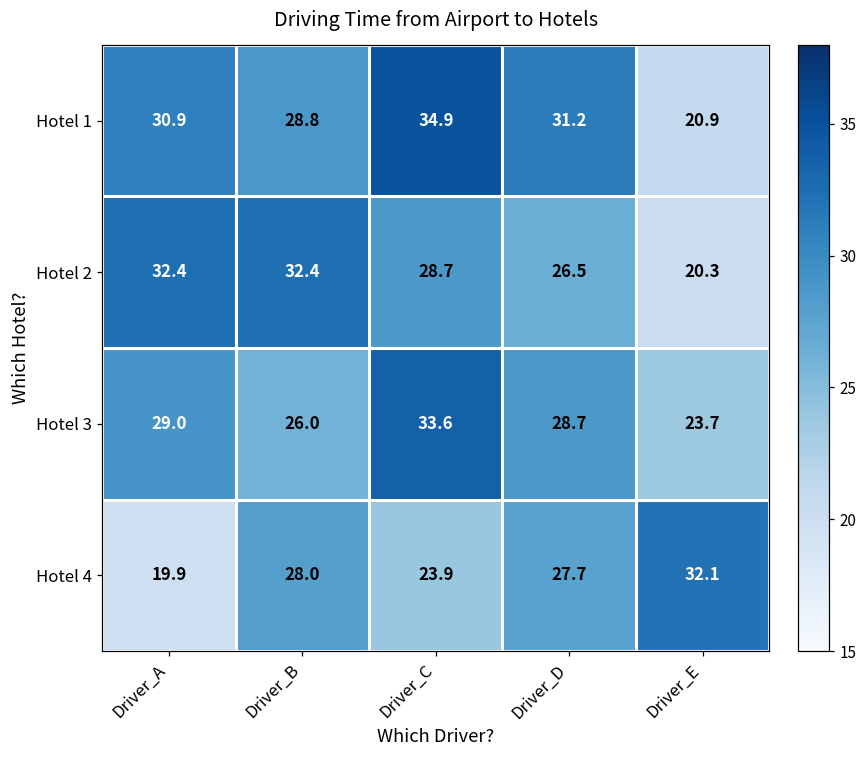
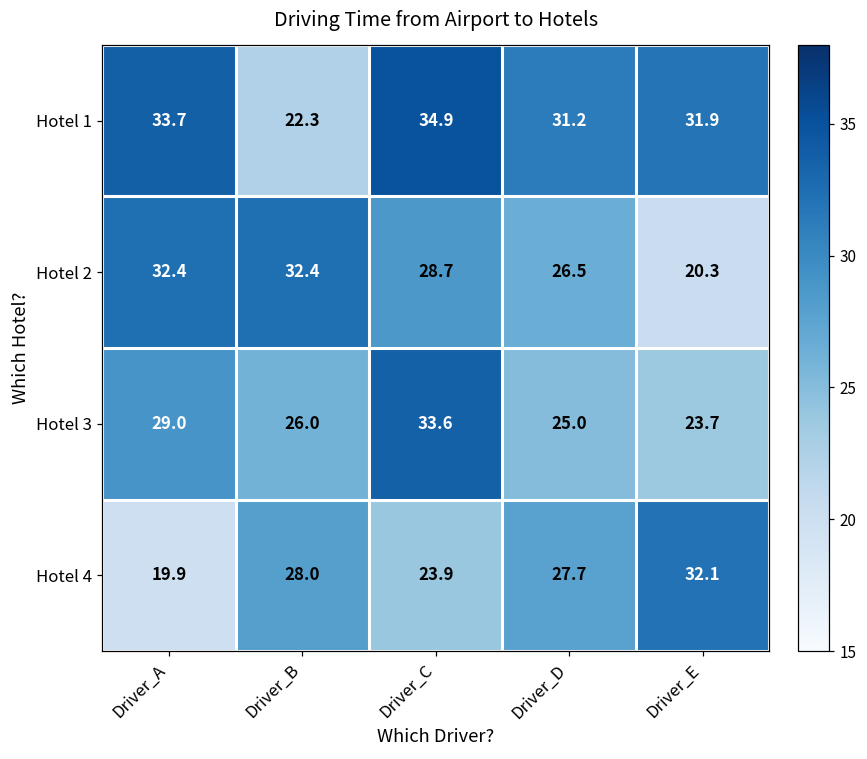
  {
    "Hotel 1": {
-     "Driver_A": 30.9,
-     "Driver_B": 28.8,
+     "Driver_A": 33.7,
+     "Driver_B": 22.3,
      "Driver_C": 34.9,
      "Driver_D": 31.2,
-     "Driver_E": 20.9
+     "Driver_E": 31.9
    },
    "Hotel 2": {
      "Driver_A": 32.4,
      "Driver_B": 32.4,
      "Driver_C": 28.7,
      "Driver_D": 26.5,
      "Driver_E": 20.3
    },
    "Hotel 3": {
      "Driver_A": 29.0,
      "Driver_B": 26.0,
      "Driver_C": 33.6,
-     "Driver_D": 28.7,
+     "Driver_D": 25.0,
      "Driver_E": 23.7
    },
    "Hotel 4": {
      "Driver_A": 19.9,
      "Driver_B": 28.0,
      "Driver_C": 23.9,
      "Driver_D": 27.7,
      "Driver_E": 32.1
    }
  }
